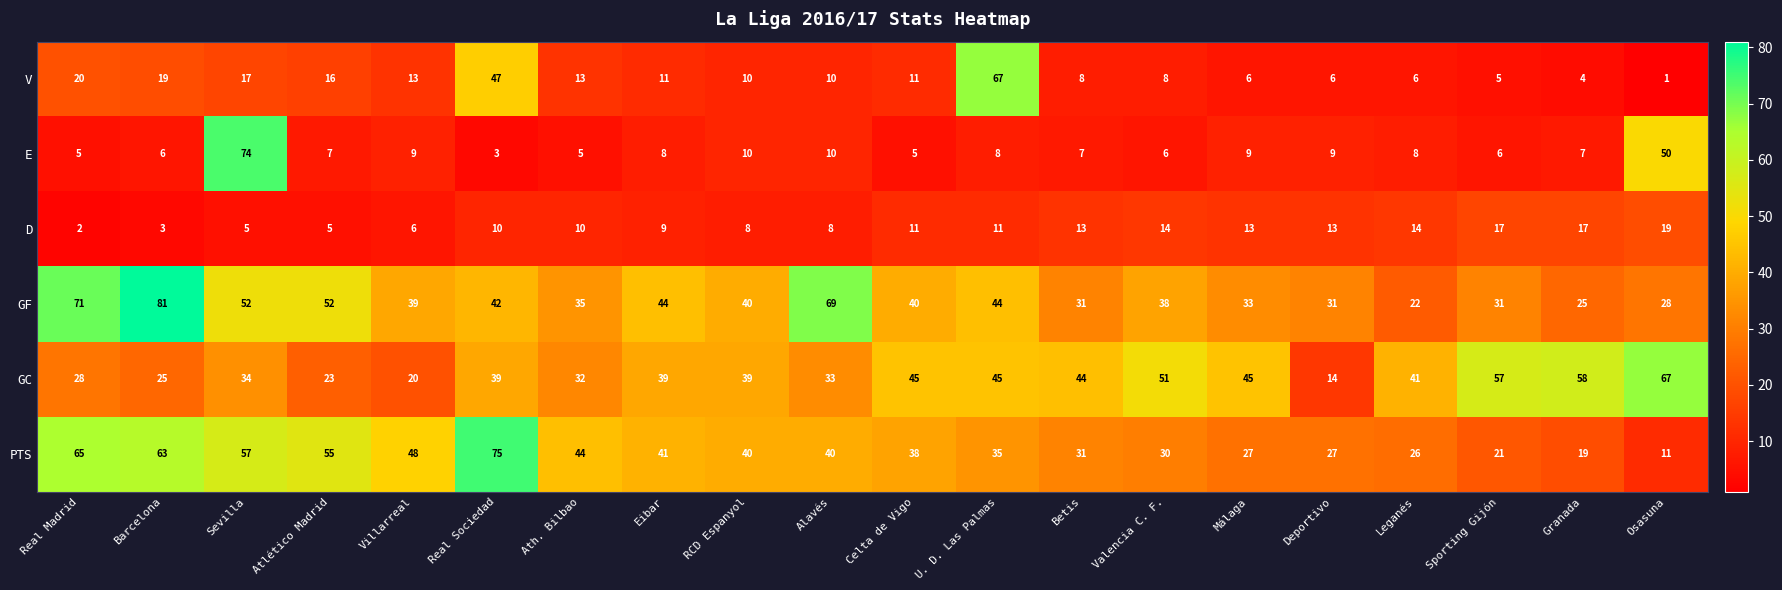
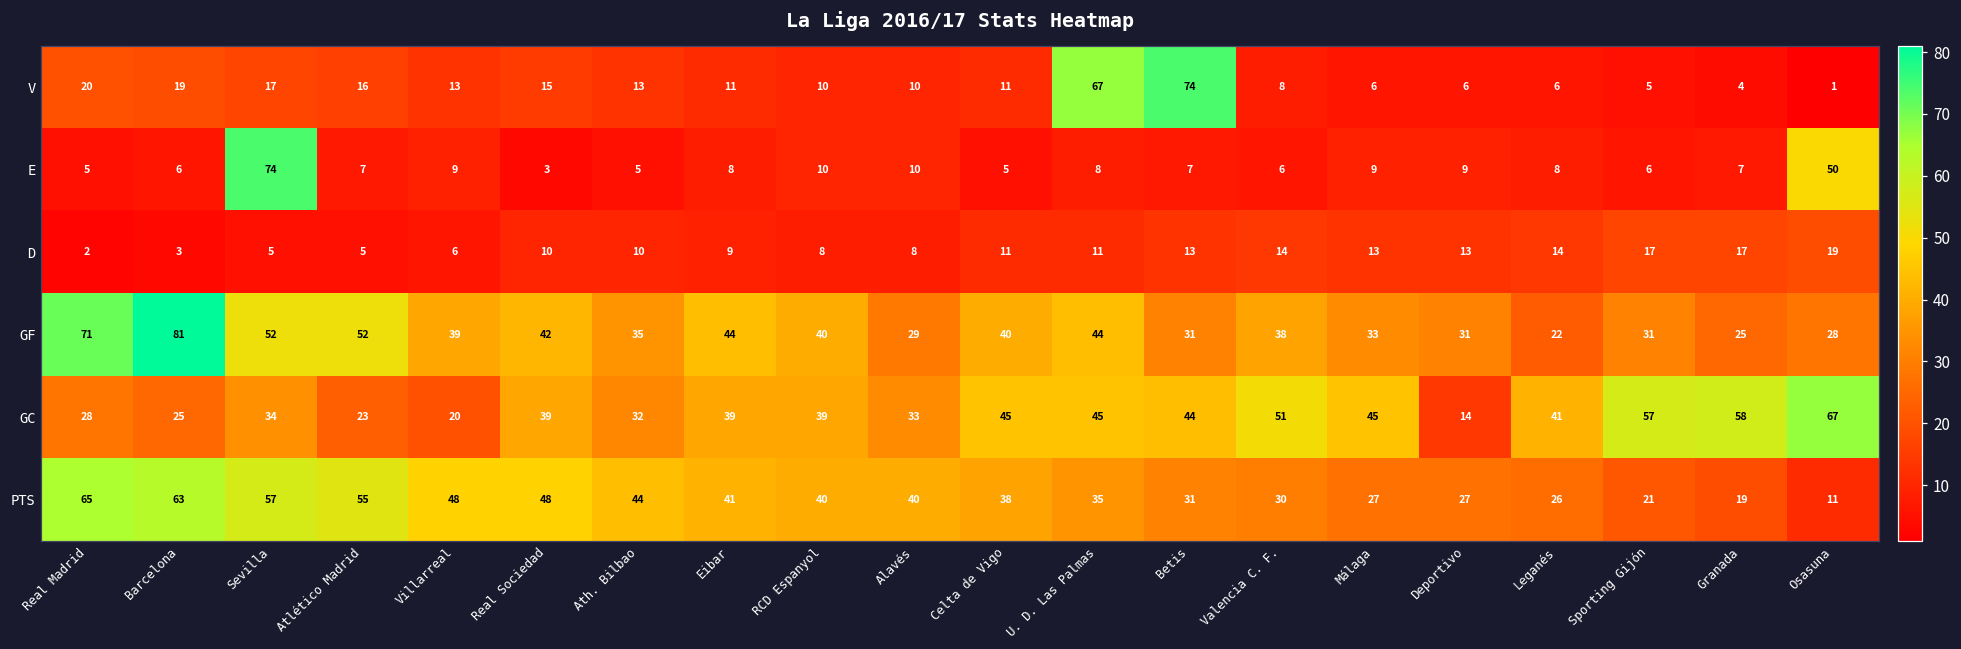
  {
    "V": {
      "Real Madrid": 20,
      "Barcelona": 19,
      "Sevilla": 17,
      "Atlético Madrid": 16,
      "Villarreal": 13,
-     "Real Sociedad": 47,
+     "Real Sociedad": 15,
      "Ath. Bilbao": 13,
      "Eibar": 11,
      "RCD Espanyol": 10,
      "Alavés": 10,
      "Celta de Vigo": 11,
      "U. D. Las Palmas": 67,
-     "Betis": 8,
+     "Betis": 74,
      "Valencia C. F.": 8,
      "Málaga": 6,
      "Deportivo": 6,
      "Leganés": 6,
      "Sporting Gijón": 5,
      "Granada": 4,
      "Osasuna": 1
    },
    "E": {
      "Real Madrid": 5,
      "Barcelona": 6,
      "Sevilla": 74,
      "Atlético Madrid": 7,
      "Villarreal": 9,
      "Real Sociedad": 3,
      "Ath. Bilbao": 5,
      "Eibar": 8,
      "RCD Espanyol": 10,
      "Alavés": 10,
      "Celta de Vigo": 5,
      "U. D. Las Palmas": 8,
      "Betis": 7,
      "Valencia C. F.": 6,
      "Málaga": 9,
      "Deportivo": 9,
      "Leganés": 8,
      "Sporting Gijón": 6,
      "Granada": 7,
      "Osasuna": 50
    },
    "D": {
      "Real Madrid": 2,
      "Barcelona": 3,
      "Sevilla": 5,
      "Atlético Madrid": 5,
      "Villarreal": 6,
      "Real Sociedad": 10,
      "Ath. Bilbao": 10,
      "Eibar": 9,
      "RCD Espanyol": 8,
      "Alavés": 8,
      "Celta de Vigo": 11,
      "U. D. Las Palmas": 11,
      "Betis": 13,
      "Valencia C. F.": 14,
      "Málaga": 13,
      "Deportivo": 13,
      "Leganés": 14,
      "Sporting Gijón": 17,
      "Granada": 17,
      "Osasuna": 19
    },
    "GF": {
      "Real Madrid": 71,
      "Barcelona": 81,
      "Sevilla": 52,
      "Atlético Madrid": 52,
      "Villarreal": 39,
      "Real Sociedad": 42,
      "Ath. Bilbao": 35,
      "Eibar": 44,
      "RCD Espanyol": 40,
-     "Alavés": 69,
+     "Alavés": 29,
      "Celta de Vigo": 40,
      "U. D. Las Palmas": 44,
      "Betis": 31,
      "Valencia C. F.": 38,
      "Málaga": 33,
      "Deportivo": 31,
      "Leganés": 22,
      "Sporting Gijón": 31,
      "Granada": 25,
      "Osasuna": 28
    },
    "GC": {
      "Real Madrid": 28,
      "Barcelona": 25,
      "Sevilla": 34,
      "Atlético Madrid": 23,
      "Villarreal": 20,
      "Real Sociedad": 39,
      "Ath. Bilbao": 32,
      "Eibar": 39,
      "RCD Espanyol": 39,
      "Alavés": 33,
      "Celta de Vigo": 45,
      "U. D. Las Palmas": 45,
      "Betis": 44,
      "Valencia C. F.": 51,
      "Málaga": 45,
      "Deportivo": 14,
      "Leganés": 41,
      "Sporting Gijón": 57,
      "Granada": 58,
      "Osasuna": 67
    },
    "PTS": {
      "Real Madrid": 65,
      "Barcelona": 63,
      "Sevilla": 57,
      "Atlético Madrid": 55,
      "Villarreal": 48,
-     "Real Sociedad": 75,
+     "Real Sociedad": 48,
      "Ath. Bilbao": 44,
      "Eibar": 41,
      "RCD Espanyol": 40,
      "Alavés": 40,
      "Celta de Vigo": 38,
      "U. D. Las Palmas": 35,
      "Betis": 31,
      "Valencia C. F.": 30,
      "Málaga": 27,
      "Deportivo": 27,
      "Leganés": 26,
      "Sporting Gijón": 21,
      "Granada": 19,
      "Osasuna": 11
    }
  }
